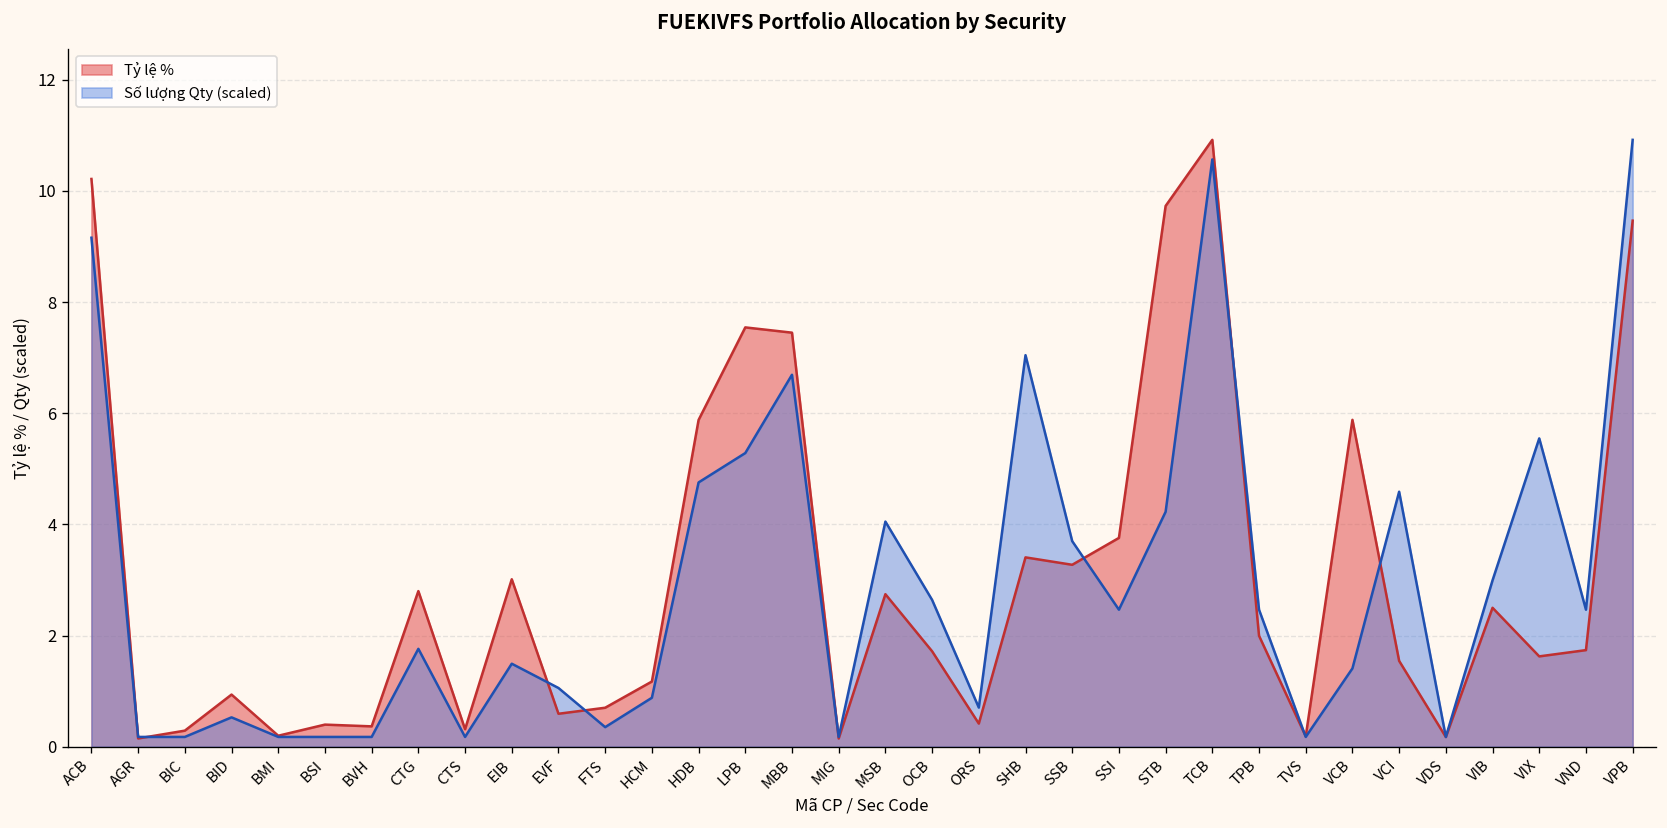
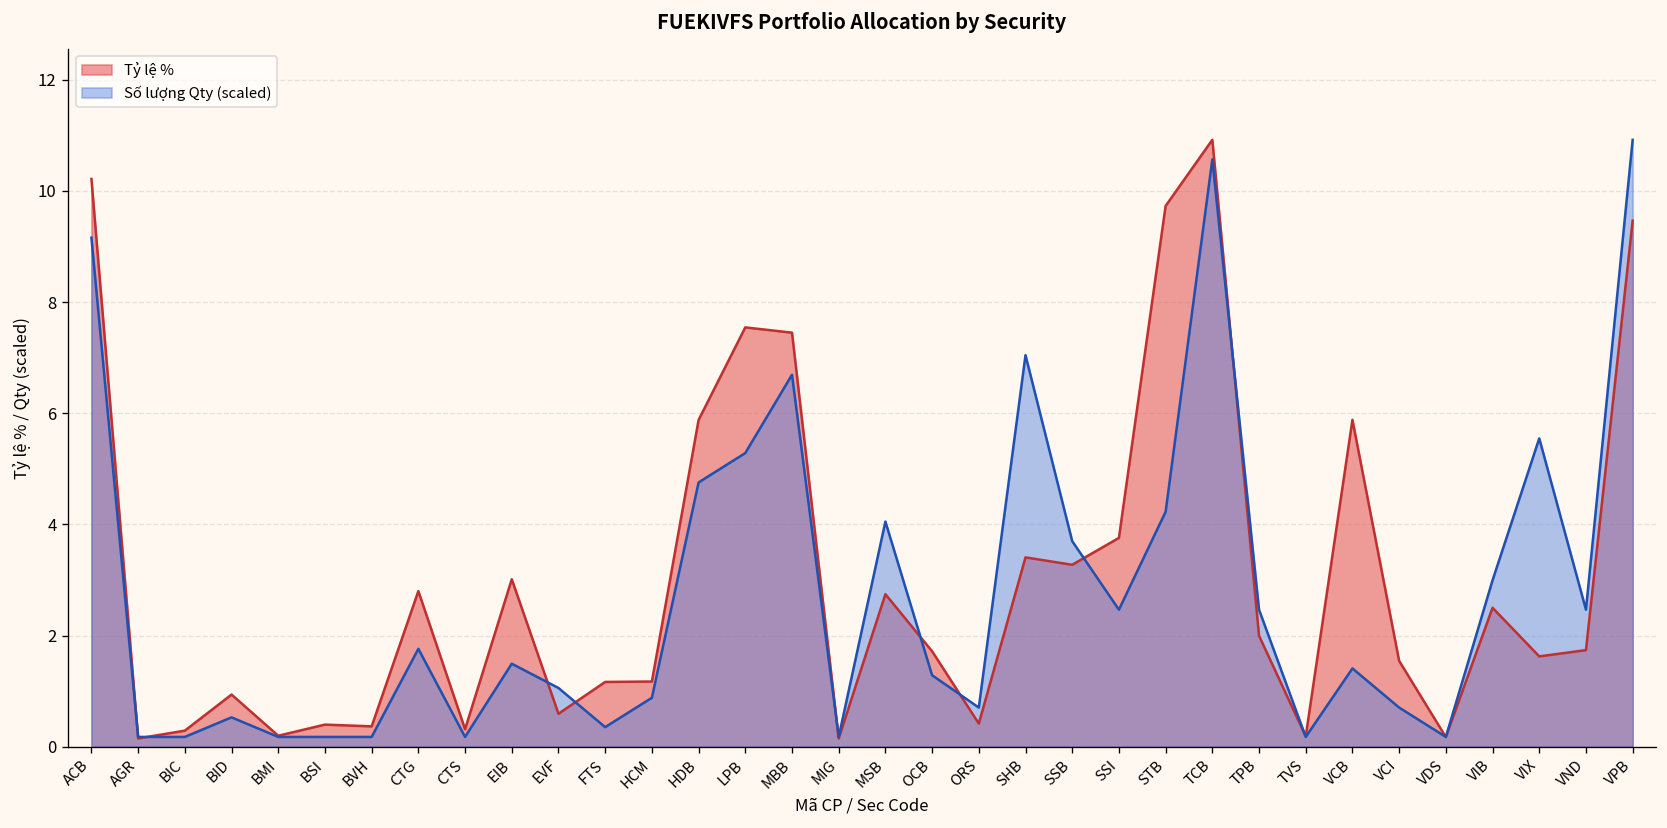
  {
    "Tỷ lệ %": {
      "ACB": 10.2,
      "BIC": 0.3,
      "BID": 0.9,
      "BSI": 0.4,
      "BVH": 0.4,
      "CTG": 2.8,
      "CTS": 0.3,
      "EIB": 3.0,
      "EVF": 0.6,
-     "FTS": 0.7,
+     "FTS": 1.2,
      "HCM": 1.2,
      "HDB": 5.9,
      "LPB": 7.5,
      "MBB": 7.4,
      "MSB": 2.7,
      "OCB": 1.7,
      "ORS": 0.4,
      "SHB": 3.4,
      "SSB": 3.3,
      "SSI": 3.8,
      "STB": 9.7,
      "TCB": 10.9,
      "TPB": 2.0,
      "VCB": 5.9,
      "VCI": 1.5,
      "VIB": 2.5,
      "VIX": 1.6,
      "VND": 1.7,
      "VPB": 9.5
    },
    "Số lượng Qty (scaled)": {
      "ACB": 9.2,
      "BIC": 0.2,
      "BID": 0.5,
      "BSI": 0.2,
      "BVH": 0.2,
      "CTG": 1.8,
      "CTS": 0.2,
      "EIB": 1.5,
      "EVF": 1.1,
      "FTS": 0.4,
      "HCM": 0.9,
      "HDB": 4.8,
      "LPB": 5.3,
      "MBB": 6.7,
      "MSB": 4.1,
-     "OCB": 2.6,
+     "OCB": 1.3,
      "ORS": 0.7,
      "SHB": 7.0,
      "SSB": 3.7,
      "SSI": 2.5,
      "STB": 4.2,
      "TCB": 10.6,
      "TPB": 2.5,
      "VCB": 1.4,
-     "VCI": 4.6,
+     "VCI": 0.7,
      "VIB": 3.0,
      "VIX": 5.5,
      "VND": 2.5,
      "VPB": 10.9
    }
  }
